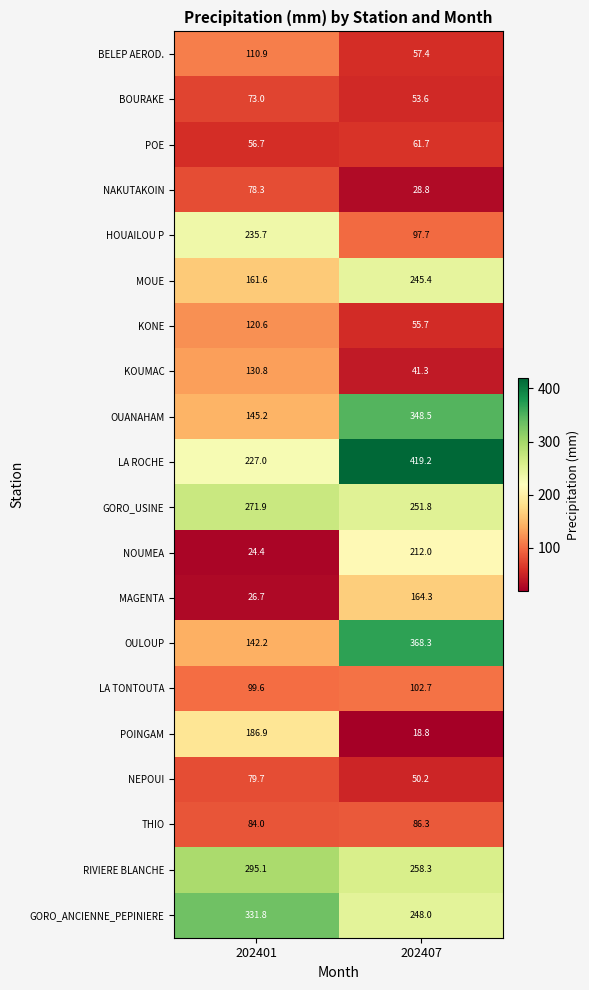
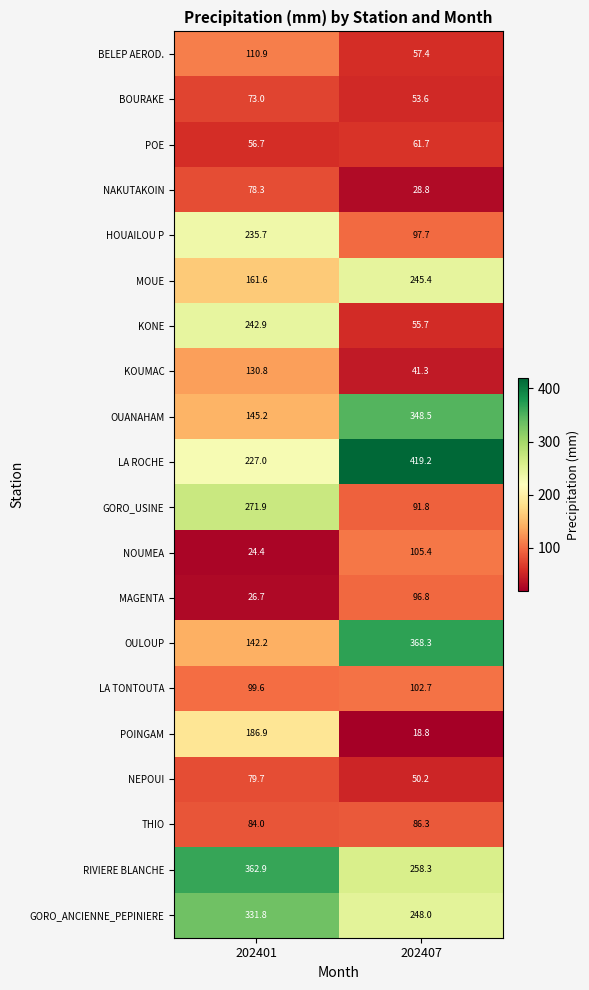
  {
    "BELEP AEROD.": {
      "202401": 110.9,
      "202407": 57.4
    },
    "BOURAKE": {
      "202401": 73.0,
      "202407": 53.6
    },
    "POE": {
      "202401": 56.7,
      "202407": 61.7
    },
    "NAKUTAKOIN": {
      "202401": 78.3,
      "202407": 28.8
    },
    "HOUAILOU P": {
      "202401": 235.7,
      "202407": 97.7
    },
    "MOUE": {
      "202401": 161.6,
      "202407": 245.4
    },
    "KONE": {
-     "202401": 120.6,
+     "202401": 242.9,
      "202407": 55.7
    },
    "KOUMAC": {
      "202401": 130.8,
      "202407": 41.3
    },
    "OUANAHAM": {
      "202401": 145.2,
      "202407": 348.5
    },
    "LA ROCHE": {
      "202401": 227.0,
      "202407": 419.2
    },
    "GORO_USINE": {
      "202401": 271.9,
-     "202407": 251.8
+     "202407": 91.8
    },
    "NOUMEA": {
      "202401": 24.4,
-     "202407": 212.0
+     "202407": 105.4
    },
    "MAGENTA": {
      "202401": 26.7,
-     "202407": 164.3
+     "202407": 96.8
    },
    "OULOUP": {
      "202401": 142.2,
      "202407": 368.3
    },
    "LA TONTOUTA": {
      "202401": 99.6,
      "202407": 102.7
    },
    "POINGAM": {
      "202401": 186.9,
      "202407": 18.8
    },
    "NEPOUI": {
      "202401": 79.7,
      "202407": 50.2
    },
    "THIO": {
      "202401": 84.0,
      "202407": 86.3
    },
    "RIVIERE BLANCHE": {
-     "202401": 295.1,
+     "202401": 362.9,
      "202407": 258.3
    },
    "GORO_ANCIENNE_PEPINIERE": {
      "202401": 331.8,
      "202407": 248.0
    }
  }
